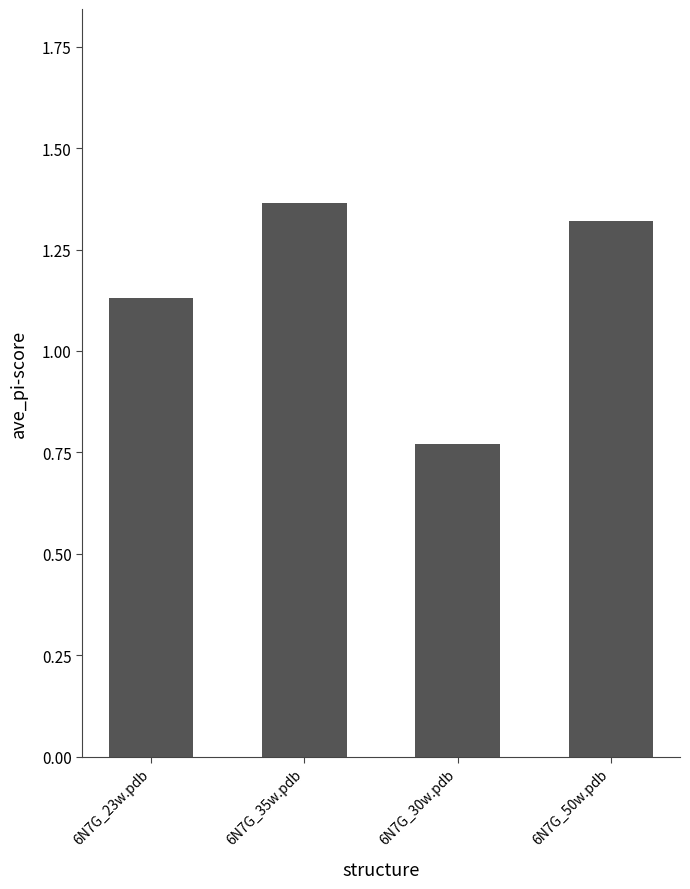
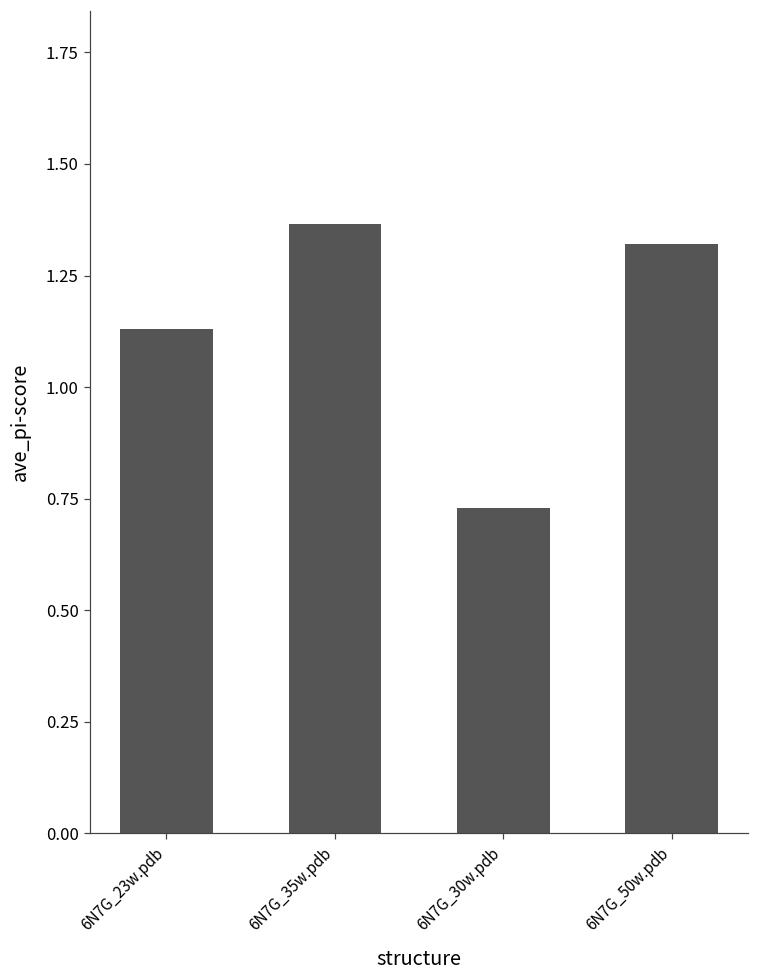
  {
    "6N7G_23w.pdb": 1.13,
    "6N7G_35w.pdb": 1.37,
-   "6N7G_30w.pdb": 0.77,
+   "6N7G_30w.pdb": 0.73,
    "6N7G_50w.pdb": 1.32
  }
